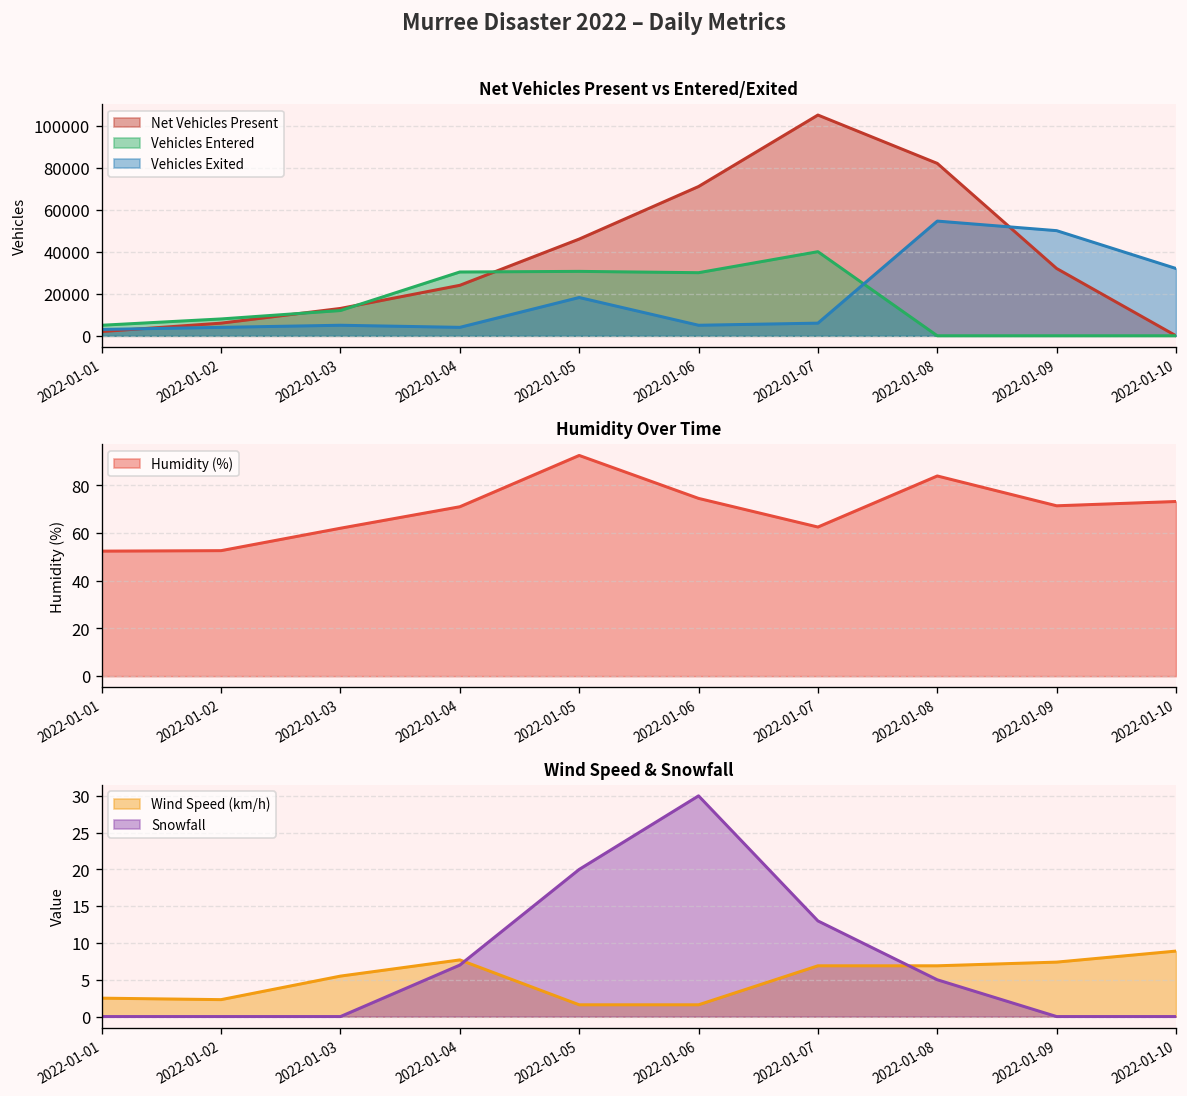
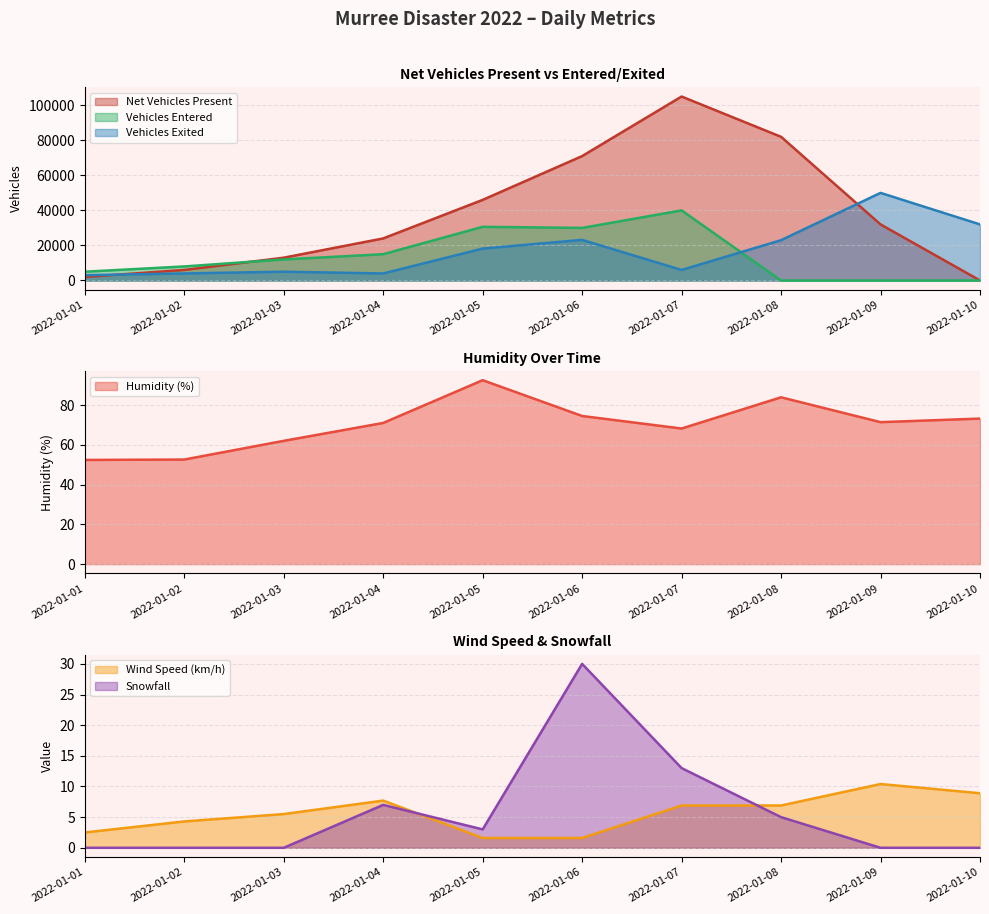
  {
    "Net Vehicles Present vs Entered/Exited": {
      "Net Vehicles Present": {
        "2022-01-02": 6000,
        "2022-01-04": 24000,
        "2022-01-05": 46000,
        "2022-01-06": 71000,
        "2022-01-07": 105000,
        "2022-01-08": 82000,
        "2022-01-09": 32000
      },
      "Vehicles Entered": {
        "2022-01-01": 5000,
        "2022-01-02": 8000,
-       "2022-01-04": 30000,
+       "2022-01-04": 15000,
        "2022-01-05": 31000,
        "2022-01-06": 30000,
        "2022-01-07": 40000,
        "2022-01-08": 0,
        "2022-01-09": 0
      },
      "Vehicles Exited": {
        "2022-01-02": 4000,
        "2022-01-03": 5000,
        "2022-01-04": 4000,
        "2022-01-05": 18000,
-       "2022-01-06": 5000,
+       "2022-01-06": 23000,
        "2022-01-07": 6000,
-       "2022-01-08": 55000,
+       "2022-01-08": 23000,
        "2022-01-09": 50000,
        "2022-01-10": 32000
      }
    },
    "Humidity Over Time": {
      "2022-01-01": 52,
      "2022-01-02": 53,
      "2022-01-03": 62,
      "2022-01-04": 71,
      "2022-01-05": 93,
      "2022-01-06": 75,
-     "2022-01-07": 63,
+     "2022-01-07": 68,
      "2022-01-08": 84,
      "2022-01-09": 71,
      "2022-01-10": 73
    },
    "Wind Speed & Snowfall": {
      "Wind Speed (km/h)": {
        "2022-01-01": 3,
-       "2022-01-02": 2,
+       "2022-01-02": 4,
        "2022-01-03": 6,
        "2022-01-04": 8,
        "2022-01-05": 2,
        "2022-01-06": 2,
        "2022-01-07": 7,
        "2022-01-08": 7,
-       "2022-01-09": 7,
+       "2022-01-09": 10,
        "2022-01-10": 9
      },
      "Snowfall": {
        "2022-01-01": 0,
        "2022-01-02": 0,
        "2022-01-03": 0,
        "2022-01-04": 7,
-       "2022-01-05": 20,
+       "2022-01-05": 3,
        "2022-01-06": 30,
        "2022-01-07": 13,
        "2022-01-08": 5,
        "2022-01-09": 0,
        "2022-01-10": 0
      }
    }
  }
